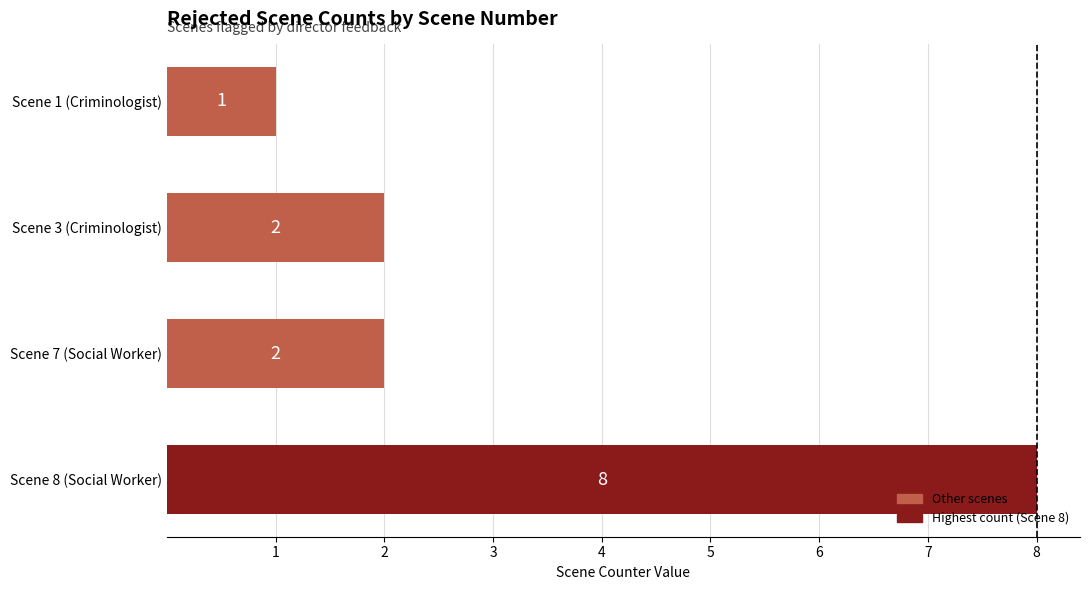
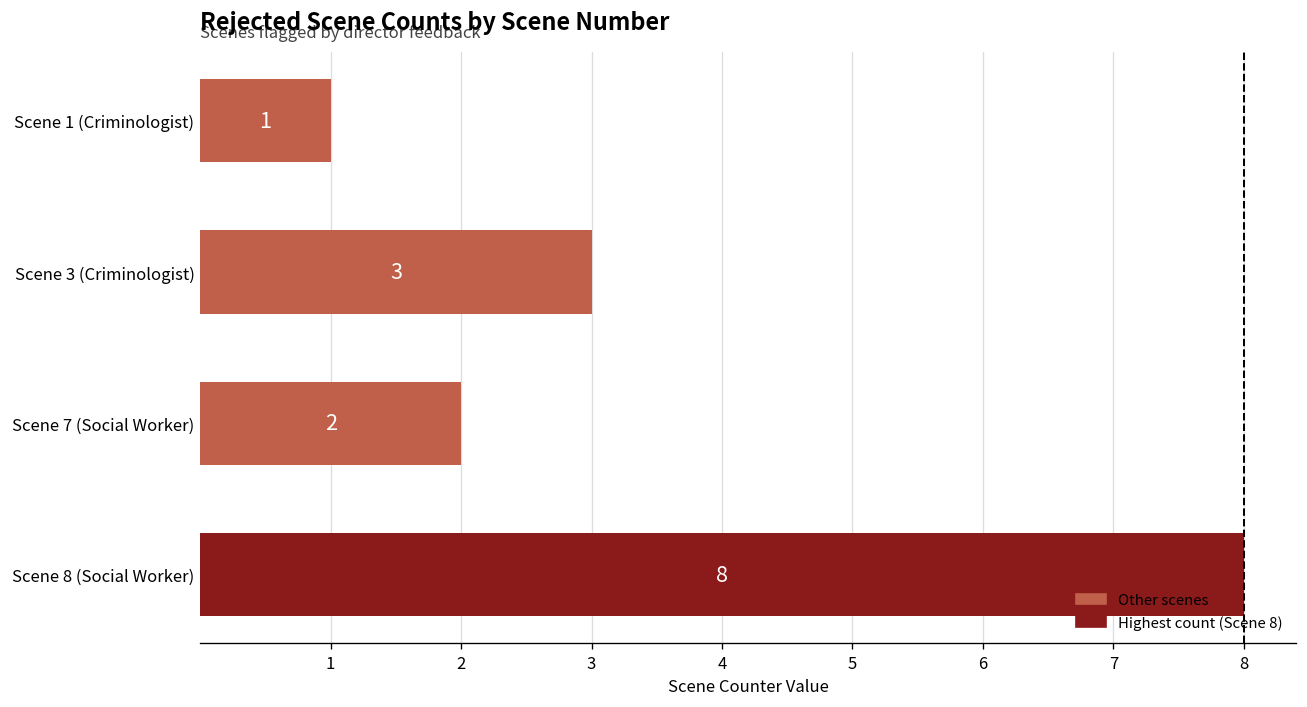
  {
    "Scene 1 (Criminologist)": 1,
-   "Scene 3 (Criminologist)": 2,
+   "Scene 3 (Criminologist)": 3,
    "Scene 7 (Social Worker)": 2,
    "Scene 8 (Social Worker)": 8
  }
